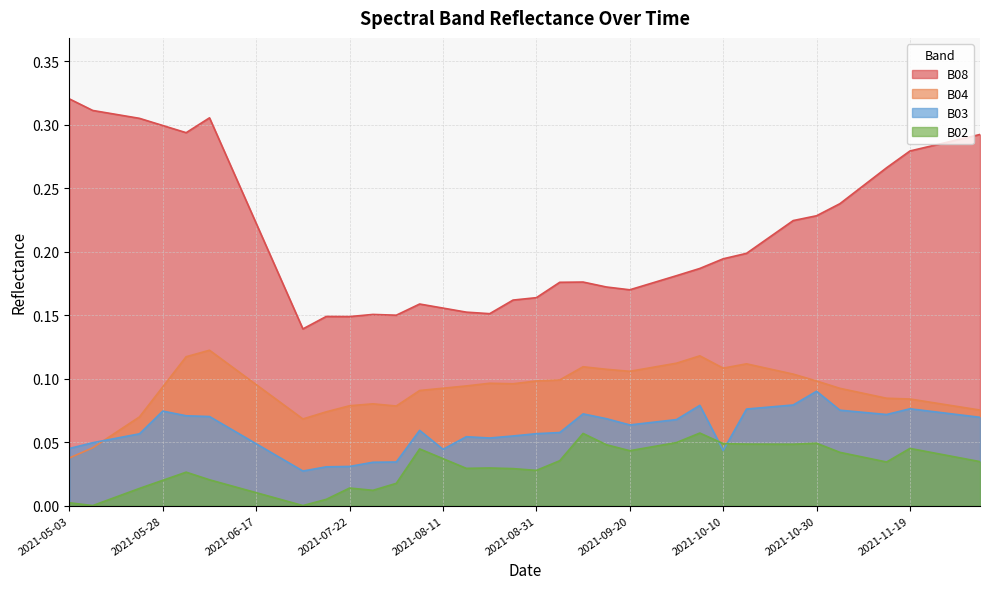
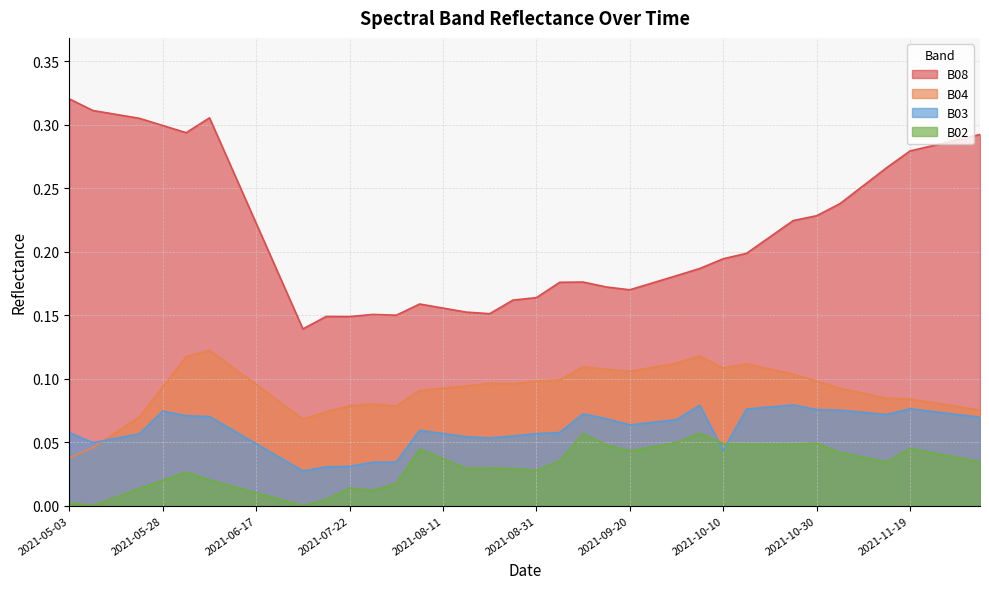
  {
    "B03": {
-     "2021-05-03": 0.045,
+     "2021-05-03": 0.058,
      "2021-05-28": 0.075,
      "2021-06-17": 0.049,
      "2021-07-22": 0.031,
-     "2021-08-11": 0.044,
+     "2021-08-11": 0.057,
      "2021-08-31": 0.057,
      "2021-09-20": 0.064,
      "2021-10-10": 0.044,
-     "2021-10-30": 0.090,
+     "2021-10-30": 0.076,
      "2021-11-19": 0.076
    },
    "B02": {
      "2021-05-03": 0.002,
      "2021-05-28": 0.020,
      "2021-06-17": 0.010,
      "2021-07-22": 0.014,
      "2021-08-11": 0.037,
      "2021-08-31": 0.028,
      "2021-09-20": 0.043,
      "2021-10-10": 0.049,
      "2021-10-30": 0.049,
      "2021-11-19": 0.045
    }
  }
